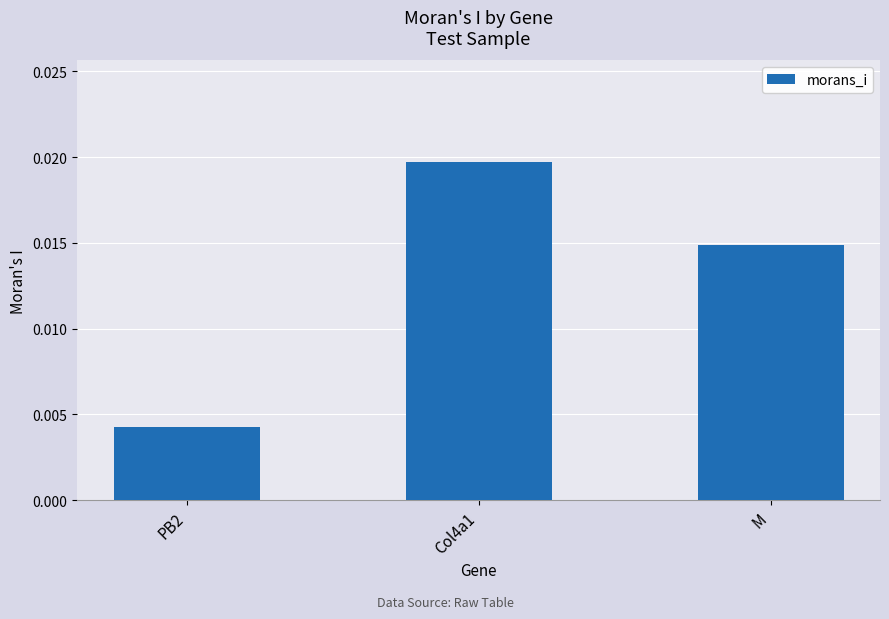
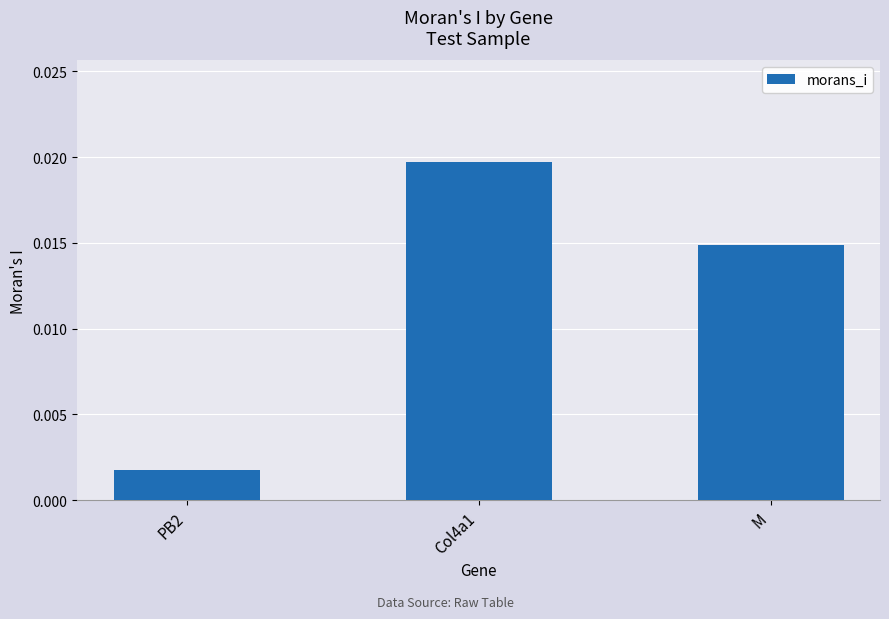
  {
-   "PB2": 0.0043,
+   "PB2": 0.0017,
    "Col4a1": 0.0197,
    "M": 0.0149
  }
